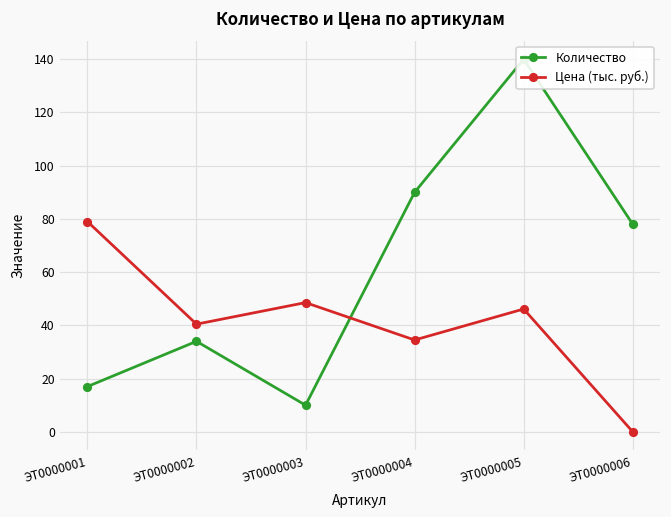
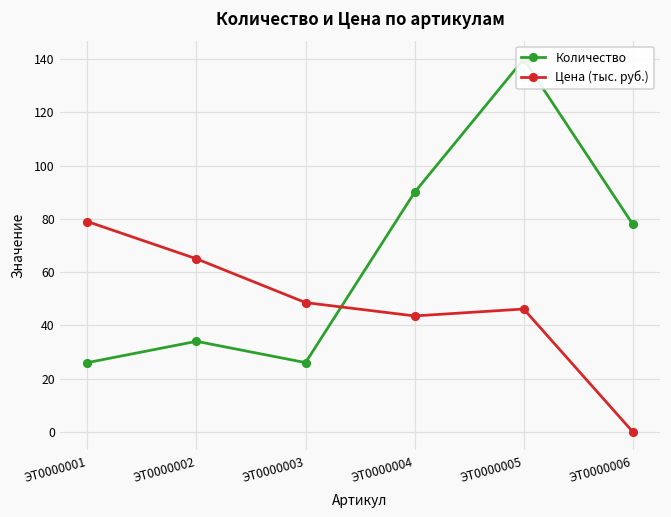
  {
    "Количество": {
-     "ЭТ0000001": 17,
+     "ЭТ0000001": 26,
      "ЭТ0000002": 34,
-     "ЭТ0000003": 10,
+     "ЭТ0000003": 26,
      "ЭТ0000004": 90,
      "ЭТ0000006": 78
    },
    "Цена (тыс. руб.)": {
      "ЭТ0000001": 79,
-     "ЭТ0000002": 40,
+     "ЭТ0000002": 65,
      "ЭТ0000003": 49,
-     "ЭТ0000004": 35,
+     "ЭТ0000004": 44,
      "ЭТ0000005": 46,
      "ЭТ0000006": 0
    }
  }
